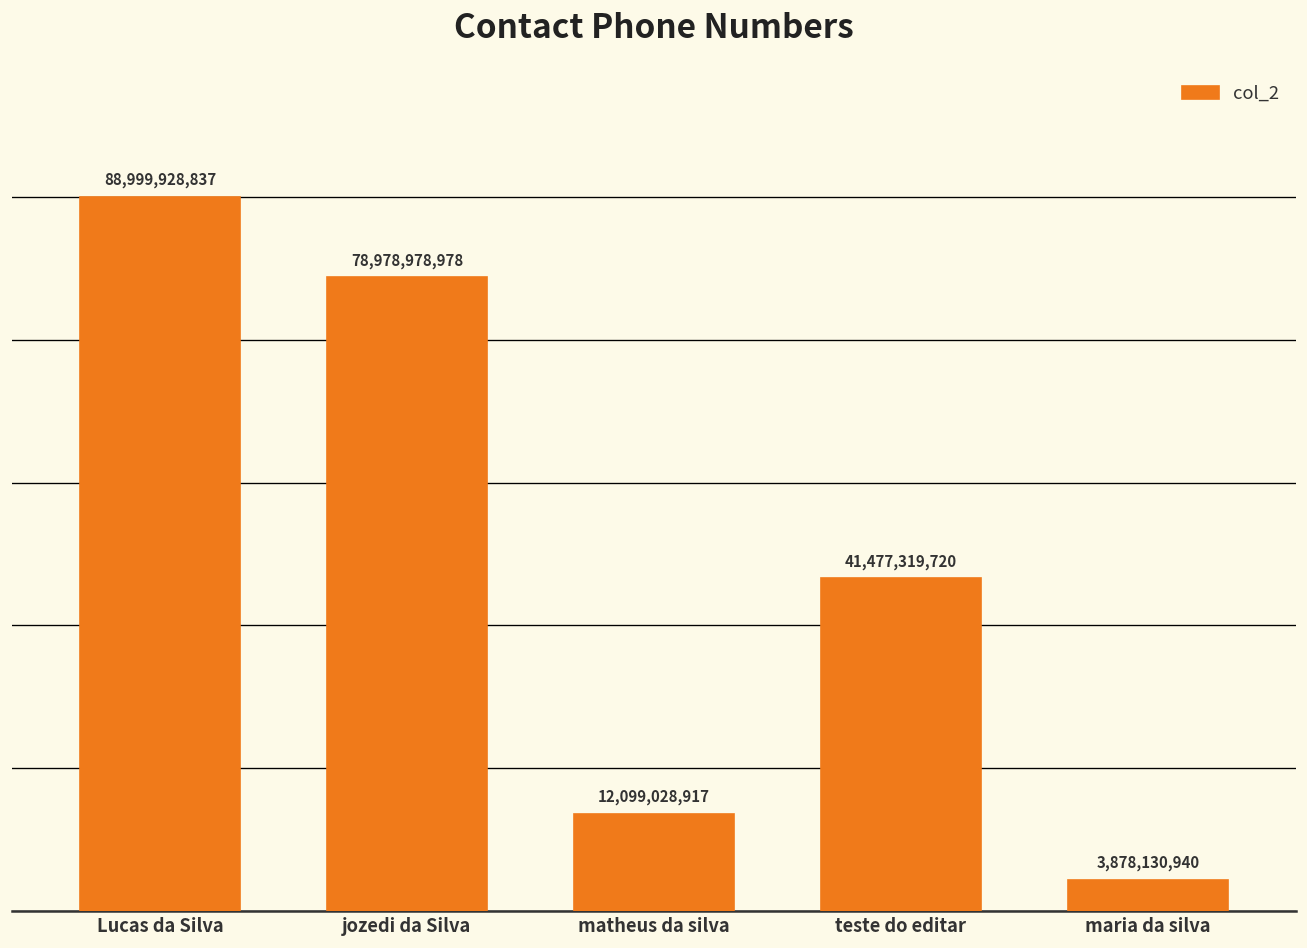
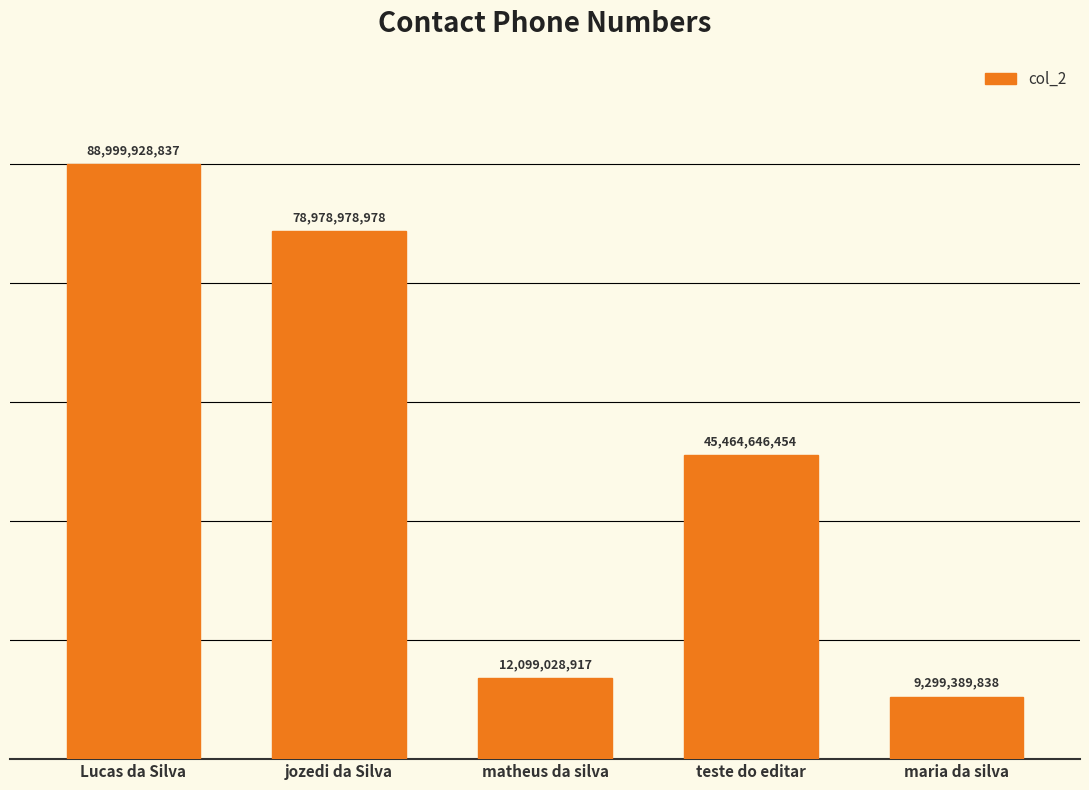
  {
    "Lucas da Silva": "88,999,928,837",
    "jozedi da Silva": "78,978,978,978",
    "matheus da silva": "12,099,028,917",
-   "teste do editar": "41,477,319,720",
-   "maria da silva": "3,878,130,940"
+   "teste do editar": "45,464,646,454",
+   "maria da silva": "9,299,389,838"
  }
